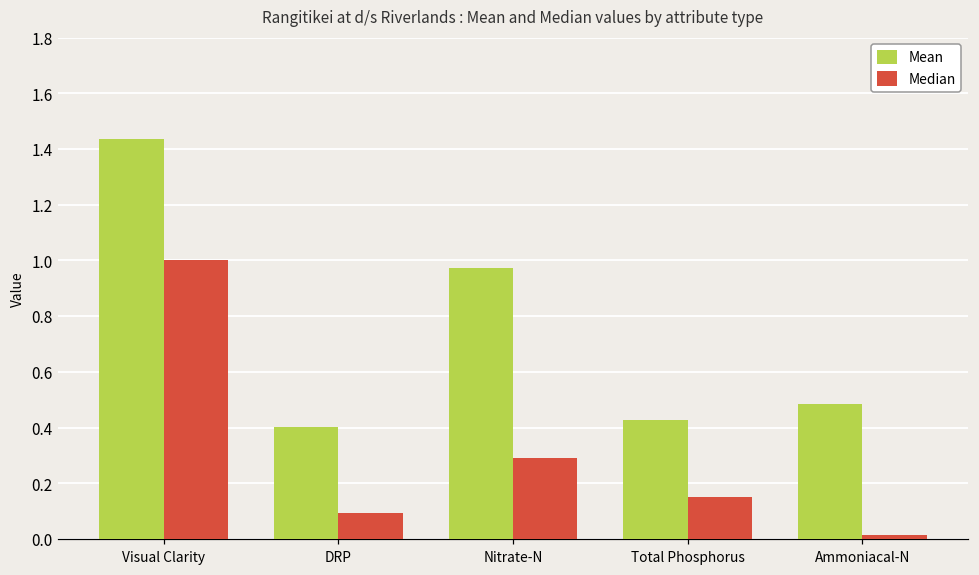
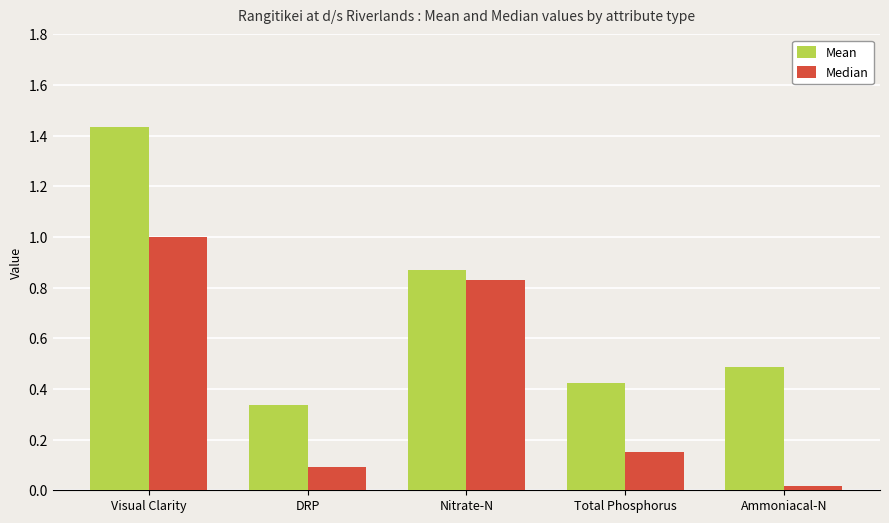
  {
    "Mean": {
      "Visual Clarity": 1.44,
-     "DRP": 0.40,
-     "Nitrate-N": 0.97,
+     "DRP": 0.34,
+     "Nitrate-N": 0.87,
      "Total Phosphorus": 0.43,
      "Ammoniacal-N": 0.49
    },
    "Median": {
      "Visual Clarity": 1.00,
      "DRP": 0.09,
-     "Nitrate-N": 0.29,
+     "Nitrate-N": 0.83,
      "Total Phosphorus": 0.15,
      "Ammoniacal-N": 0.02
    }
  }
